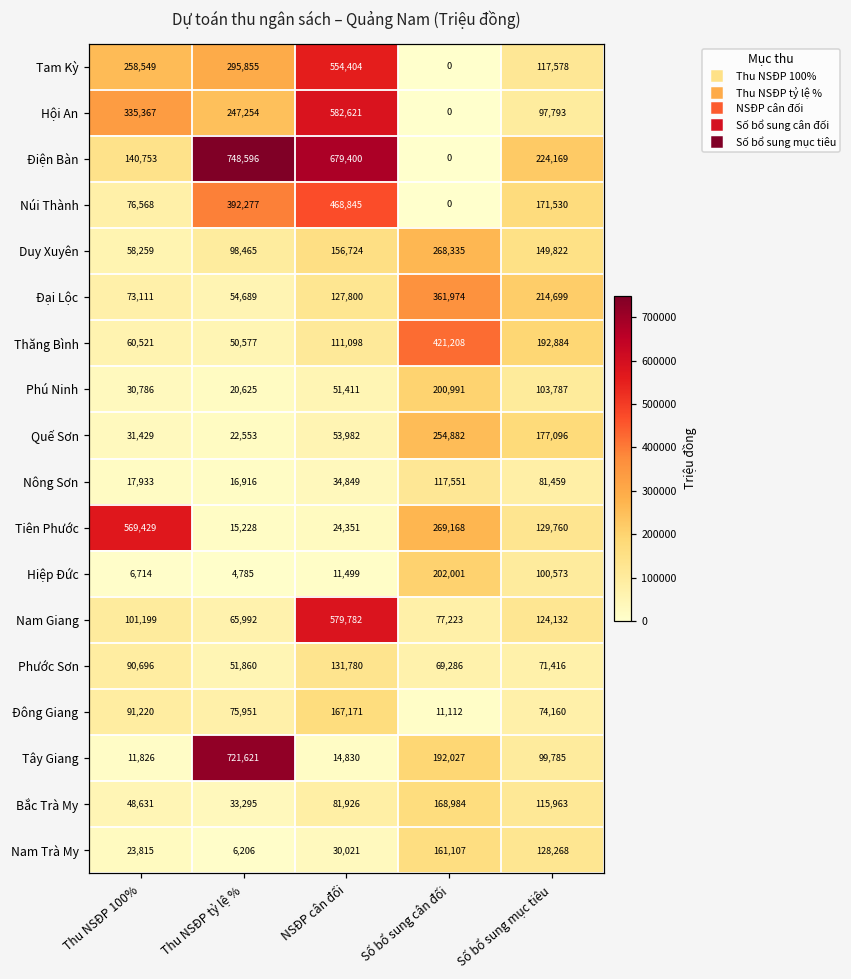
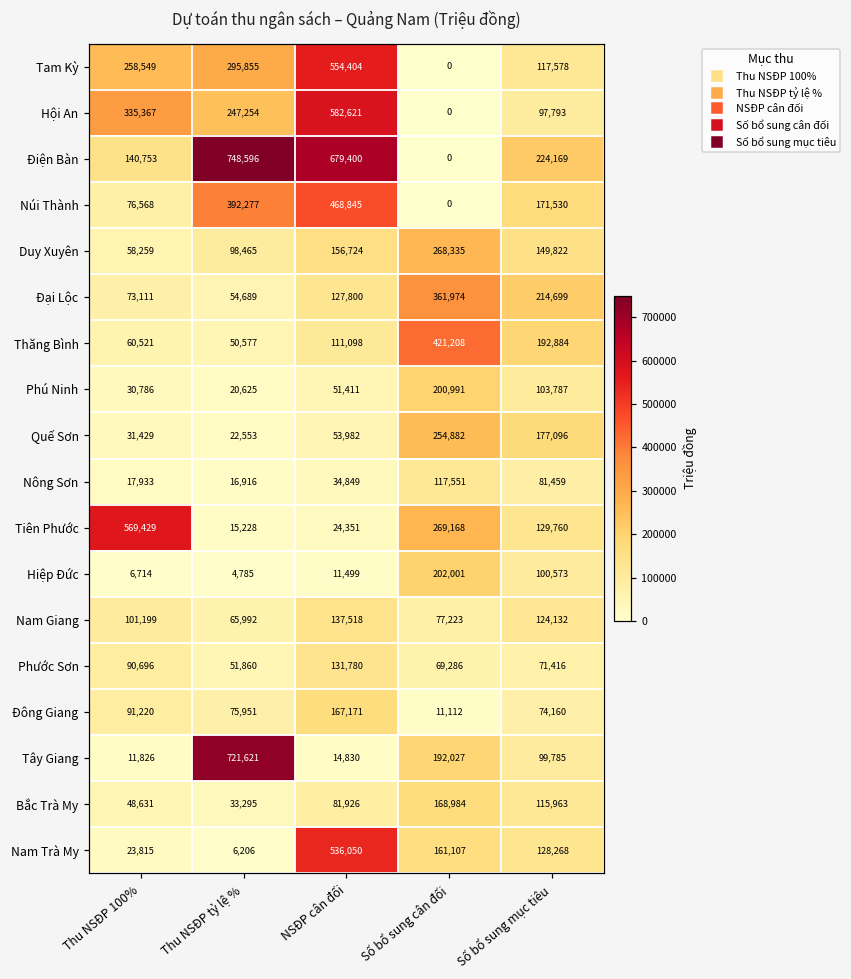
  {
    "Tam Kỳ": {
      "Thu NSĐP 100%": "258,549",
      "Thu NSĐP tỷ lệ %": "295,855",
      "NSĐP cân đối": "554,404",
      "Số bổ sung cân đối": "0",
      "Số bổ sung mục tiêu": "117,578"
    },
    "Hội An": {
      "Thu NSĐP 100%": "335,367",
      "Thu NSĐP tỷ lệ %": "247,254",
      "NSĐP cân đối": "582,621",
      "Số bổ sung cân đối": "0",
      "Số bổ sung mục tiêu": "97,793"
    },
    "Điện Bàn": {
      "Thu NSĐP 100%": "140,753",
      "Thu NSĐP tỷ lệ %": "748,596",
      "NSĐP cân đối": "679,400",
      "Số bổ sung cân đối": "0",
      "Số bổ sung mục tiêu": "224,169"
    },
    "Núi Thành": {
      "Thu NSĐP 100%": "76,568",
      "Thu NSĐP tỷ lệ %": "392,277",
      "NSĐP cân đối": "468,845",
      "Số bổ sung cân đối": "0",
      "Số bổ sung mục tiêu": "171,530"
    },
    "Duy Xuyên": {
      "Thu NSĐP 100%": "58,259",
      "Thu NSĐP tỷ lệ %": "98,465",
      "NSĐP cân đối": "156,724",
      "Số bổ sung cân đối": "268,335",
      "Số bổ sung mục tiêu": "149,822"
    },
    "Đại Lộc": {
      "Thu NSĐP 100%": "73,111",
      "Thu NSĐP tỷ lệ %": "54,689",
      "NSĐP cân đối": "127,800",
      "Số bổ sung cân đối": "361,974",
      "Số bổ sung mục tiêu": "214,699"
    },
    "Thăng Bình": {
      "Thu NSĐP 100%": "60,521",
      "Thu NSĐP tỷ lệ %": "50,577",
      "NSĐP cân đối": "111,098",
      "Số bổ sung cân đối": "421,208",
      "Số bổ sung mục tiêu": "192,884"
    },
    "Phú Ninh": {
      "Thu NSĐP 100%": "30,786",
      "Thu NSĐP tỷ lệ %": "20,625",
      "NSĐP cân đối": "51,411",
      "Số bổ sung cân đối": "200,991",
      "Số bổ sung mục tiêu": "103,787"
    },
    "Quế Sơn": {
      "Thu NSĐP 100%": "31,429",
      "Thu NSĐP tỷ lệ %": "22,553",
      "NSĐP cân đối": "53,982",
      "Số bổ sung cân đối": "254,882",
      "Số bổ sung mục tiêu": "177,096"
    },
    "Nông Sơn": {
      "Thu NSĐP 100%": "17,933",
      "Thu NSĐP tỷ lệ %": "16,916",
      "NSĐP cân đối": "34,849",
      "Số bổ sung cân đối": "117,551",
      "Số bổ sung mục tiêu": "81,459"
    },
    "Tiên Phước": {
      "Thu NSĐP 100%": "569,429",
      "Thu NSĐP tỷ lệ %": "15,228",
      "NSĐP cân đối": "24,351",
      "Số bổ sung cân đối": "269,168",
      "Số bổ sung mục tiêu": "129,760"
    },
    "Hiệp Đức": {
      "Thu NSĐP 100%": "6,714",
      "Thu NSĐP tỷ lệ %": "4,785",
      "NSĐP cân đối": "11,499",
      "Số bổ sung cân đối": "202,001",
      "Số bổ sung mục tiêu": "100,573"
    },
    "Nam Giang": {
      "Thu NSĐP 100%": "101,199",
      "Thu NSĐP tỷ lệ %": "65,992",
-     "NSĐP cân đối": "579,782",
+     "NSĐP cân đối": "137,518",
      "Số bổ sung cân đối": "77,223",
      "Số bổ sung mục tiêu": "124,132"
    },
    "Phước Sơn": {
      "Thu NSĐP 100%": "90,696",
      "Thu NSĐP tỷ lệ %": "51,860",
      "NSĐP cân đối": "131,780",
      "Số bổ sung cân đối": "69,286",
      "Số bổ sung mục tiêu": "71,416"
    },
    "Đông Giang": {
      "Thu NSĐP 100%": "91,220",
      "Thu NSĐP tỷ lệ %": "75,951",
      "NSĐP cân đối": "167,171",
      "Số bổ sung cân đối": "11,112",
      "Số bổ sung mục tiêu": "74,160"
    },
    "Tây Giang": {
      "Thu NSĐP 100%": "11,826",
      "Thu NSĐP tỷ lệ %": "721,621",
      "NSĐP cân đối": "14,830",
      "Số bổ sung cân đối": "192,027",
      "Số bổ sung mục tiêu": "99,785"
    },
    "Bắc Trà My": {
      "Thu NSĐP 100%": "48,631",
      "Thu NSĐP tỷ lệ %": "33,295",
      "NSĐP cân đối": "81,926",
      "Số bổ sung cân đối": "168,984",
      "Số bổ sung mục tiêu": "115,963"
    },
    "Nam Trà My": {
      "Thu NSĐP 100%": "23,815",
      "Thu NSĐP tỷ lệ %": "6,206",
-     "NSĐP cân đối": "30,021",
+     "NSĐP cân đối": "536,050",
      "Số bổ sung cân đối": "161,107",
      "Số bổ sung mục tiêu": "128,268"
    }
  }
